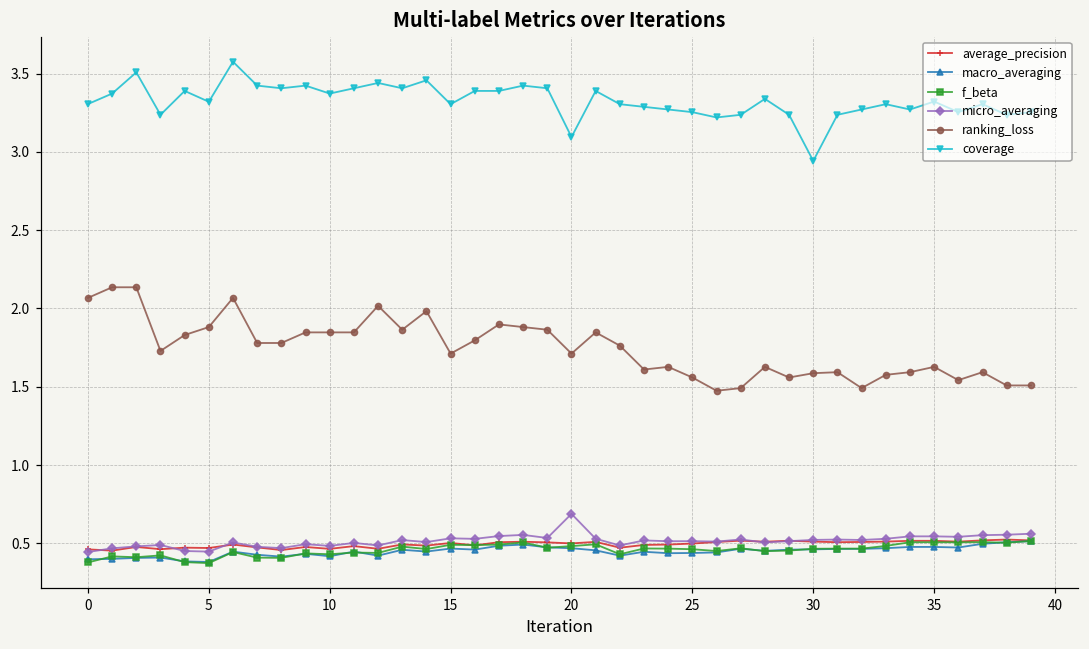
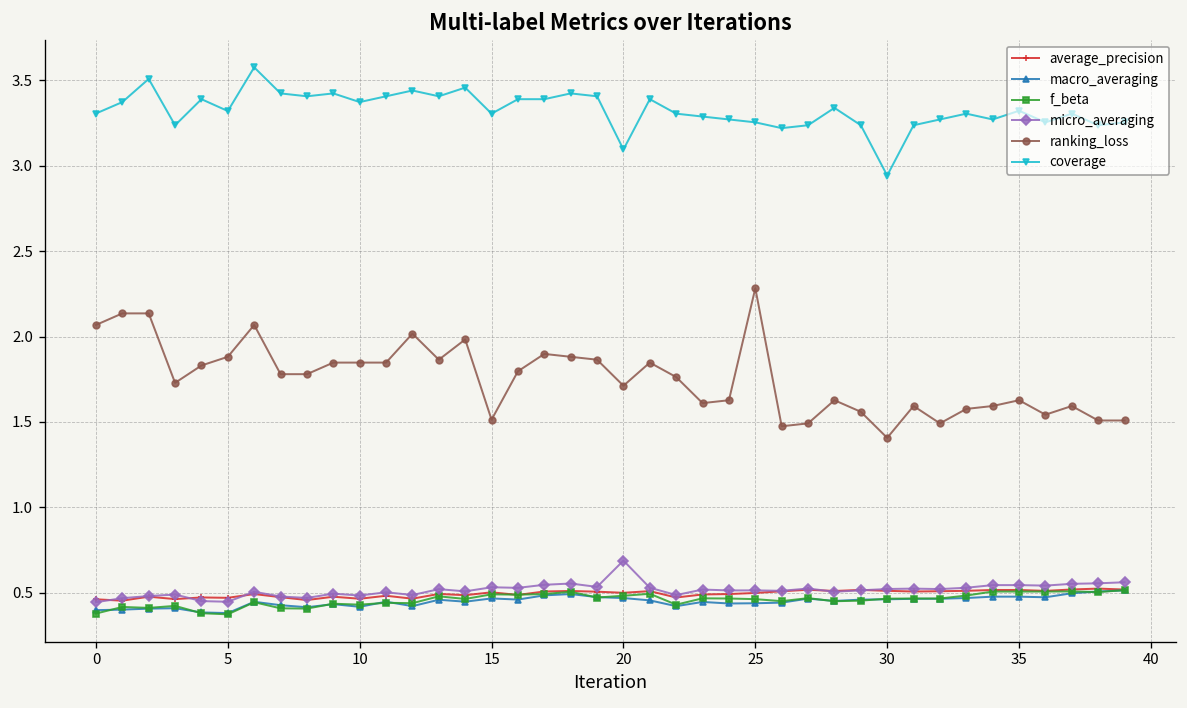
  {
    "average_precision": {
      "5": 0.47,
      "10": 0.46
    },
    "macro_averaging": {
      "0": 0.40,
      "15": 0.47,
      "25": 0.44,
      "35": 0.48
    },
    "f_beta": {
      "0": 0.38,
      "25": 0.46
    },
    "micro_averaging": {
      "5": 0.45,
      "10": 0.48,
      "15": 0.53,
      "20": 0.69,
      "35": 0.54
    },
    "ranking_loss": {
      "0": 2.07,
      "5": 1.88,
      "10": 1.85,
-     "15": 1.71,
+     "15": 1.51,
      "20": 1.71,
-     "25": 1.56,
-     "30": 1.59,
+     "25": 2.28,
+     "30": 1.41,
      "35": 1.63
    },
    "coverage": {
      "0": 3.31,
      "5": 3.32,
      "10": 3.37,
      "15": 3.31,
      "20": 3.10,
      "25": 3.25,
      "30": 2.94
    }
  }
